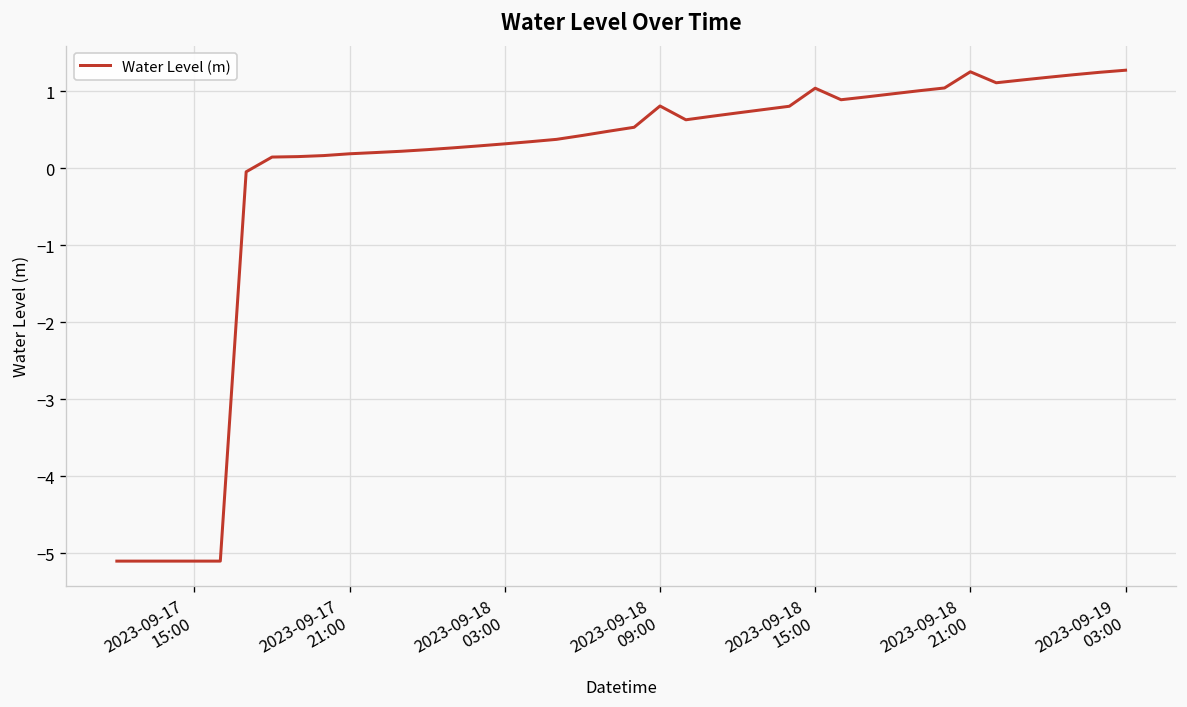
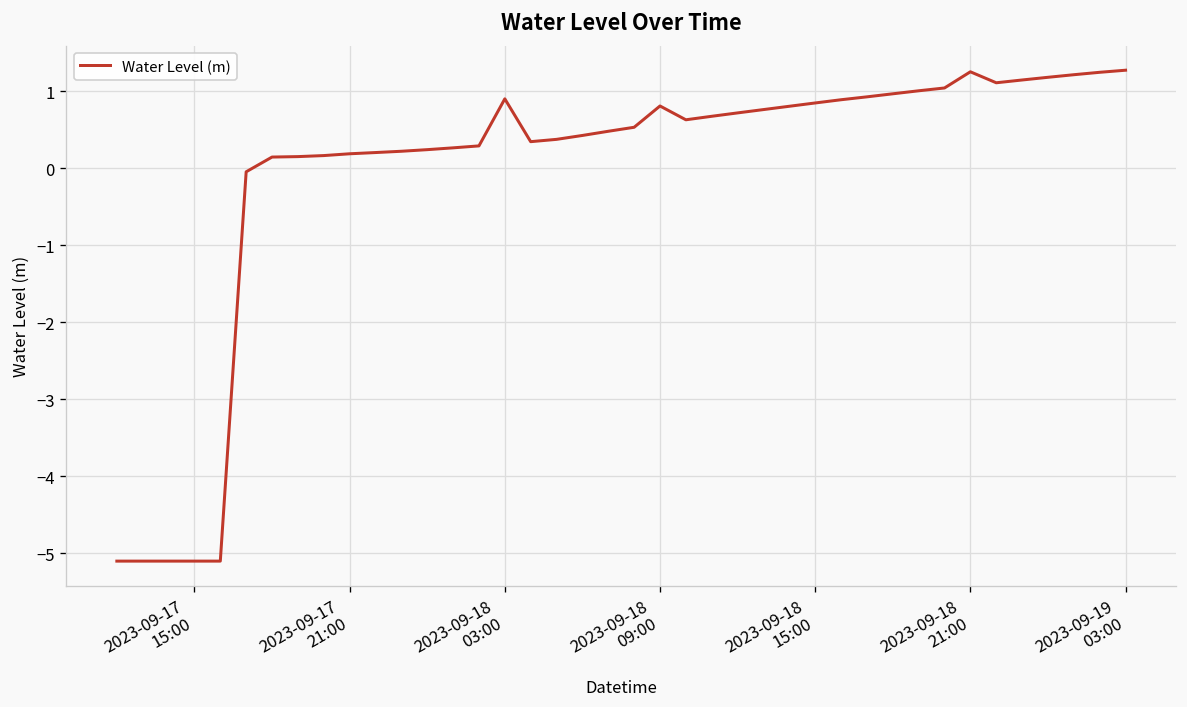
  {
    "2023-09-17 15:00": -5.1,
    "2023-09-17 21:00": 0.2,
-   "2023-09-18 03:00": 0.3,
+   "2023-09-18 03:00": 0.9,
    "2023-09-18 09:00": 0.8,
-   "2023-09-18 15:00": 1.0,
+   "2023-09-18 15:00": 0.8,
    "2023-09-18 21:00": 1.3,
    "2023-09-19 03:00": 1.3
  }
